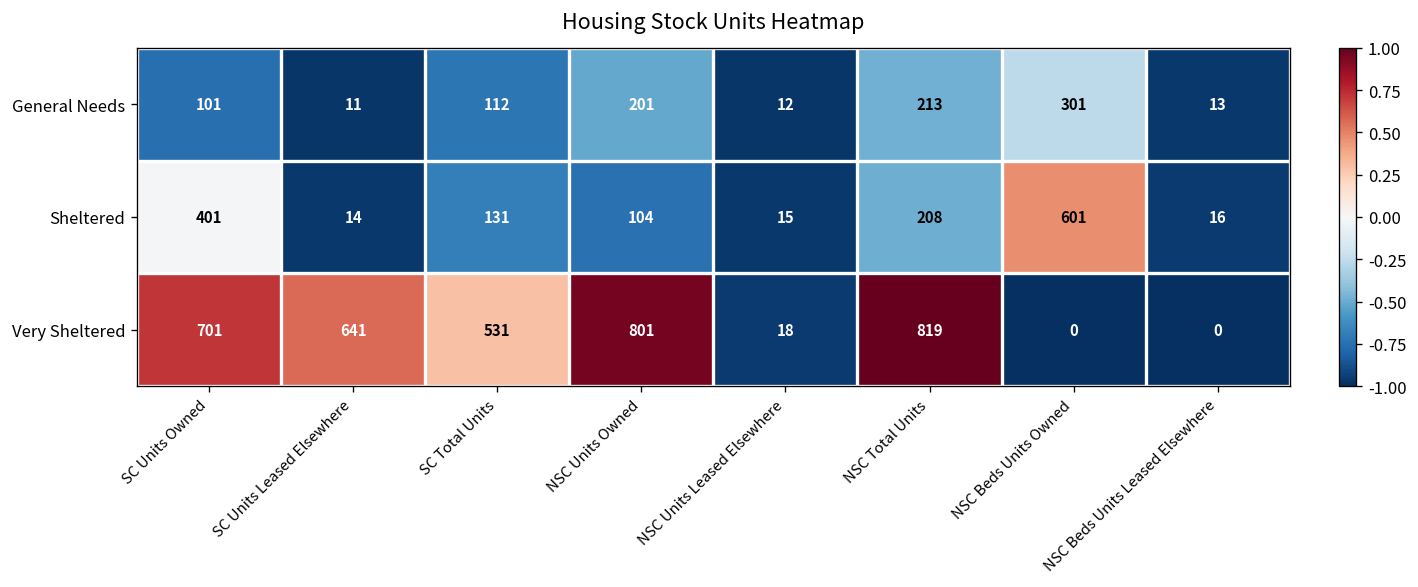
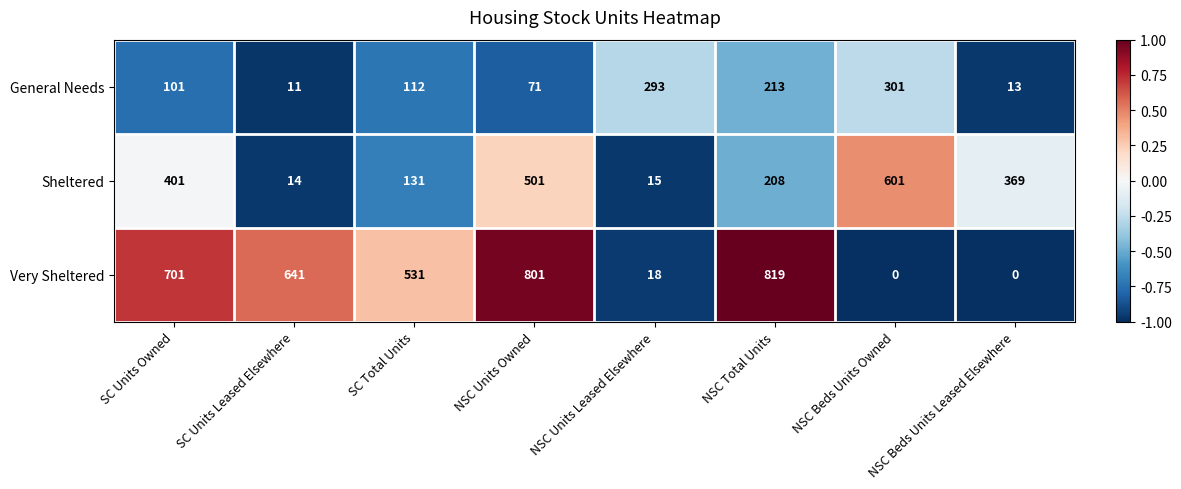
  {
    "General Needs": {
      "SC Units Owned": 101,
      "SC Units Leased Elsewhere": 11,
      "SC Total Units": 112,
-     "NSC Units Owned": 201,
-     "NSC Units Leased Elsewhere": 12,
+     "NSC Units Owned": 71,
+     "NSC Units Leased Elsewhere": 293,
      "NSC Total Units": 213,
      "NSC Beds Units Owned": 301,
      "NSC Beds Units Leased Elsewhere": 13
    },
    "Sheltered": {
      "SC Units Owned": 401,
      "SC Units Leased Elsewhere": 14,
      "SC Total Units": 131,
-     "NSC Units Owned": 104,
+     "NSC Units Owned": 501,
      "NSC Units Leased Elsewhere": 15,
      "NSC Total Units": 208,
      "NSC Beds Units Owned": 601,
-     "NSC Beds Units Leased Elsewhere": 16
+     "NSC Beds Units Leased Elsewhere": 369
    },
    "Very Sheltered": {
      "SC Units Owned": 701,
      "SC Units Leased Elsewhere": 641,
      "SC Total Units": 531,
      "NSC Units Owned": 801,
      "NSC Units Leased Elsewhere": 18,
      "NSC Total Units": 819,
      "NSC Beds Units Owned": 0,
      "NSC Beds Units Leased Elsewhere": 0
    }
  }
